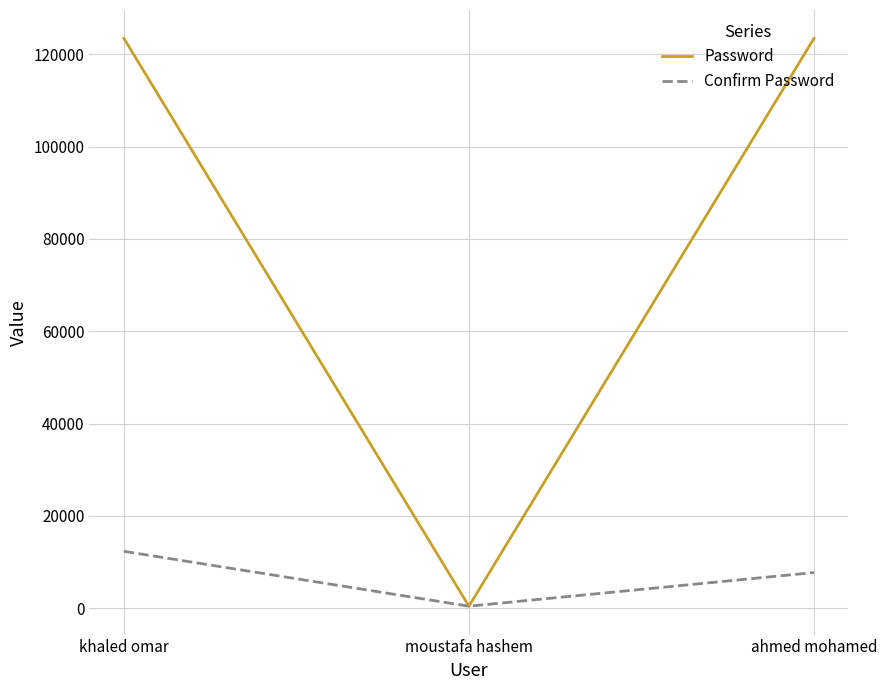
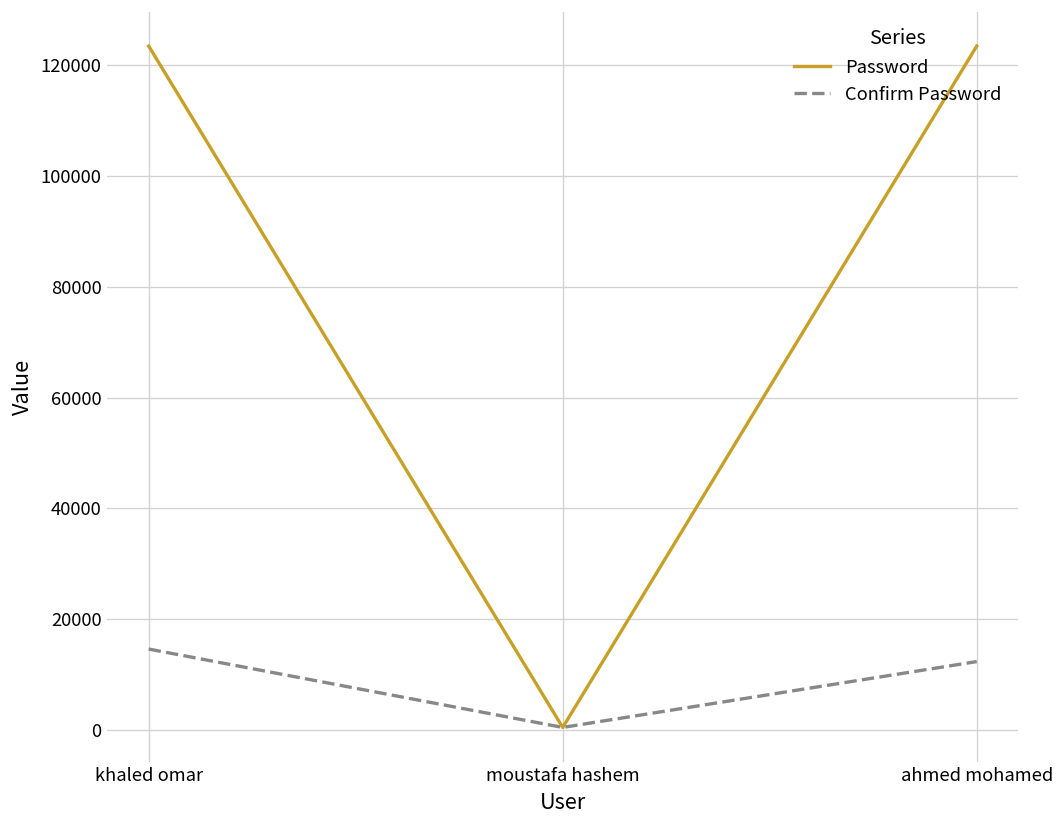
  {
    "Password": {
      "khaled omar": 123000,
      "ahmed mohamed": 123000
    },
    "Confirm Password": {
-     "khaled omar": 12000,
-     "ahmed mohamed": 8000
+     "khaled omar": 15000,
+     "ahmed mohamed": 12000
    }
  }
